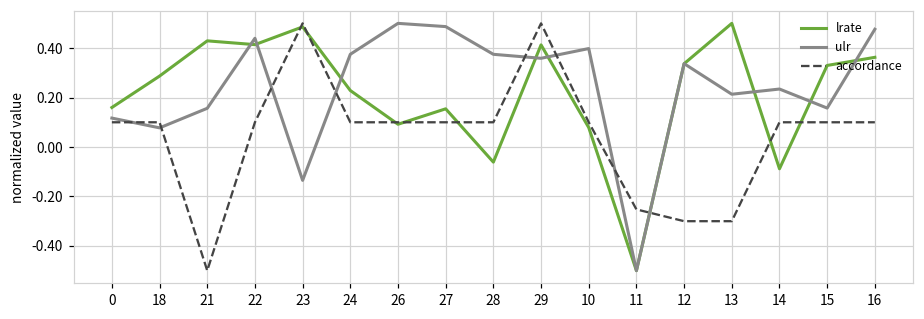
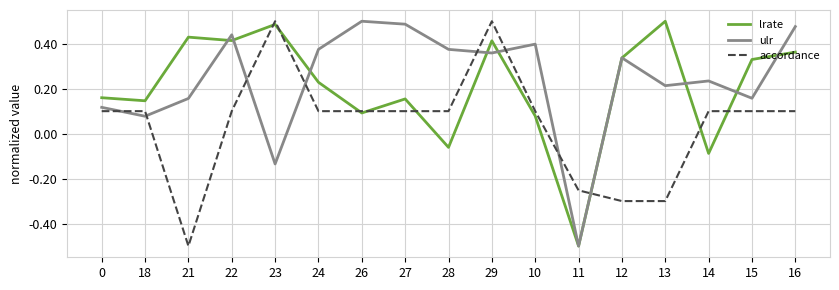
  {
    "lrate": {
      "0": 0.16,
-     "18": 0.29,
+     "18": 0.15,
      "21": 0.43,
      "22": 0.41,
      "23": 0.49,
      "24": 0.23,
      "27": 0.15,
      "28": -0.06,
      "29": 0.41,
      "10": 0.08,
      "13": 0.50,
      "14": -0.09,
      "15": 0.33,
      "16": 0.36
    },
    "ulr": {
      "0": 0.12,
      "18": 0.08,
      "21": 0.16,
      "22": 0.44,
      "23": -0.13,
      "24": 0.37,
      "26": 0.50,
      "27": 0.49,
      "28": 0.37,
      "29": 0.36,
      "10": 0.40,
      "13": 0.21,
      "14": 0.23,
      "15": 0.16,
      "16": 0.48
    },
    "accordance": {
      "0": 0.10,
      "18": 0.10,
      "21": -0.50,
      "22": 0.10,
      "23": 0.50,
      "24": 0.10,
      "27": 0.10,
      "28": 0.10,
      "29": 0.50,
      "10": 0.10,
      "11": -0.25,
      "12": -0.30,
      "13": -0.30,
      "14": 0.10,
      "15": 0.10,
      "16": 0.10
    }
  }
